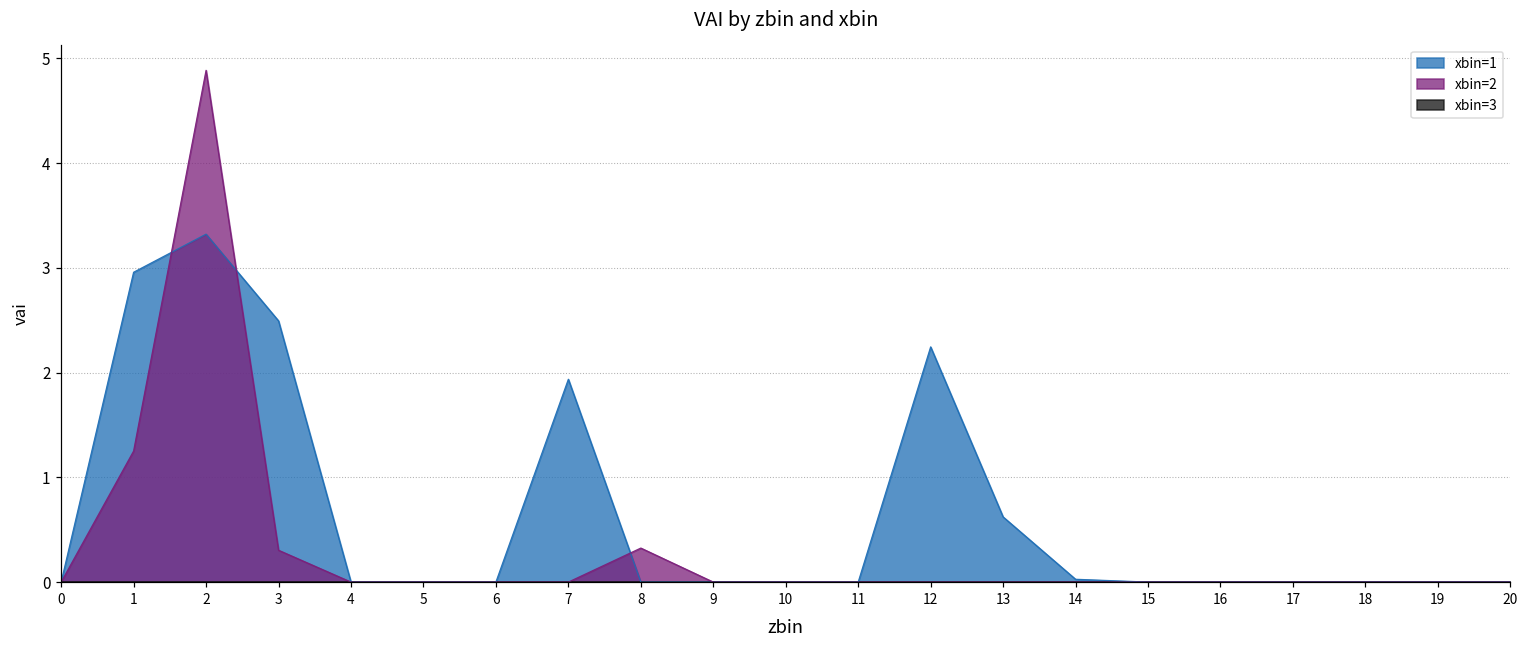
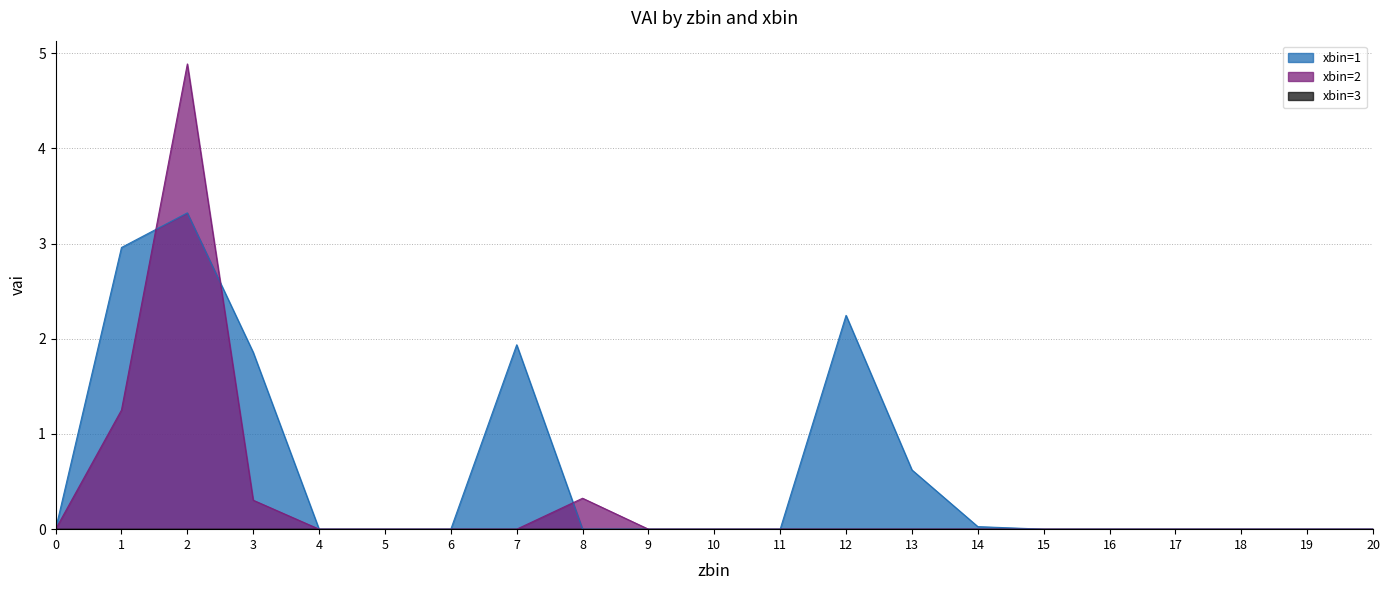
  {
    "xbin=1": {
      "1": 3.0,
      "2": 3.3,
-     "3": 2.5,
+     "3": 1.9,
      "7": 1.9,
      "12": 2.2,
      "13": 0.6,
      "14": 0.0
    },
    "xbin=2": {
      "1": 1.3,
      "2": 4.9,
      "3": 0.3,
      "8": 0.3
    },
    "xbin=3": {
      "1": 0.0,
      "2": 0.0,
      "3": 0.0
    }
  }
